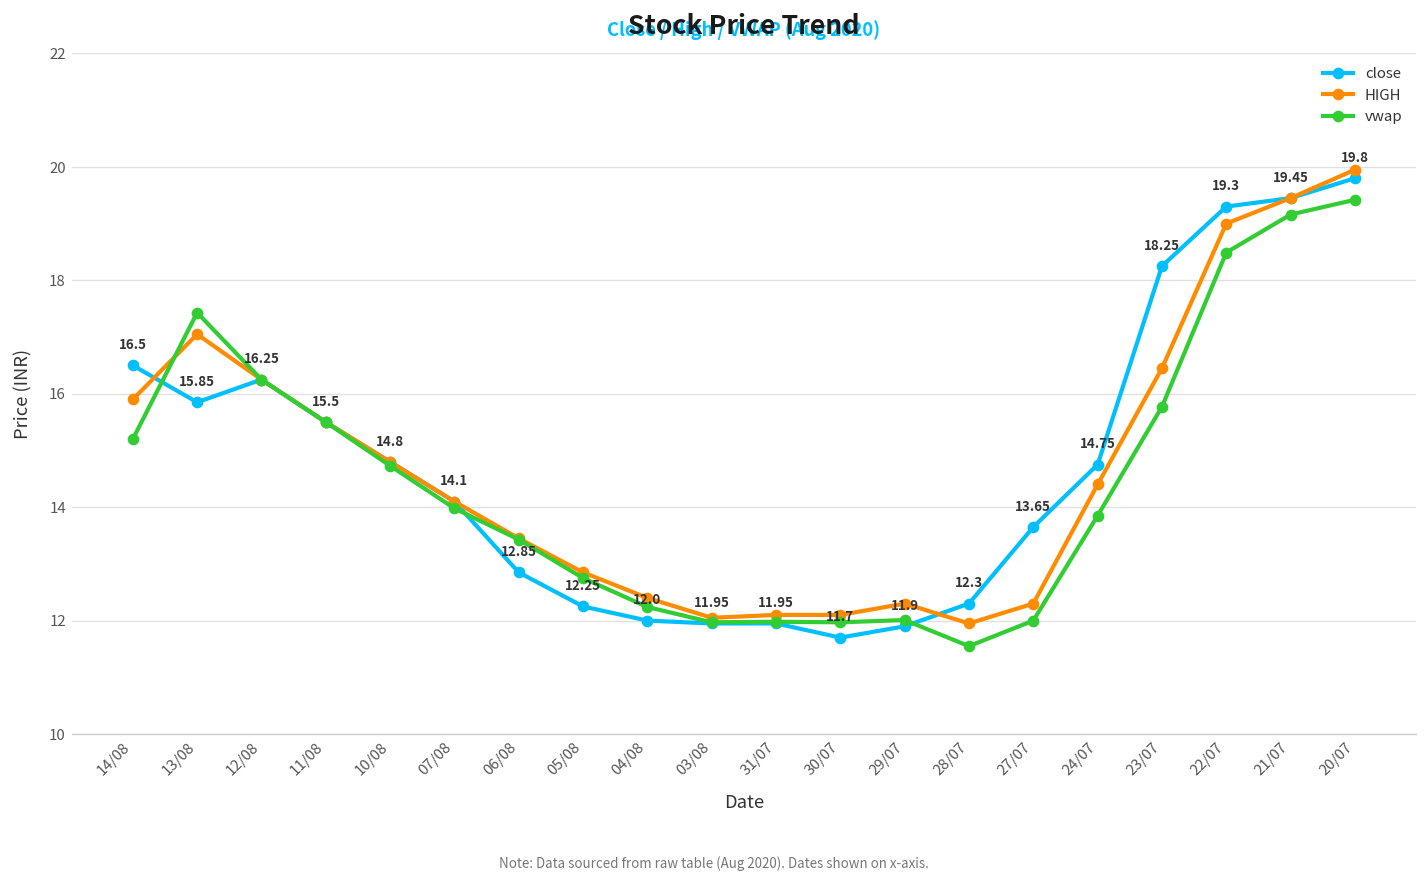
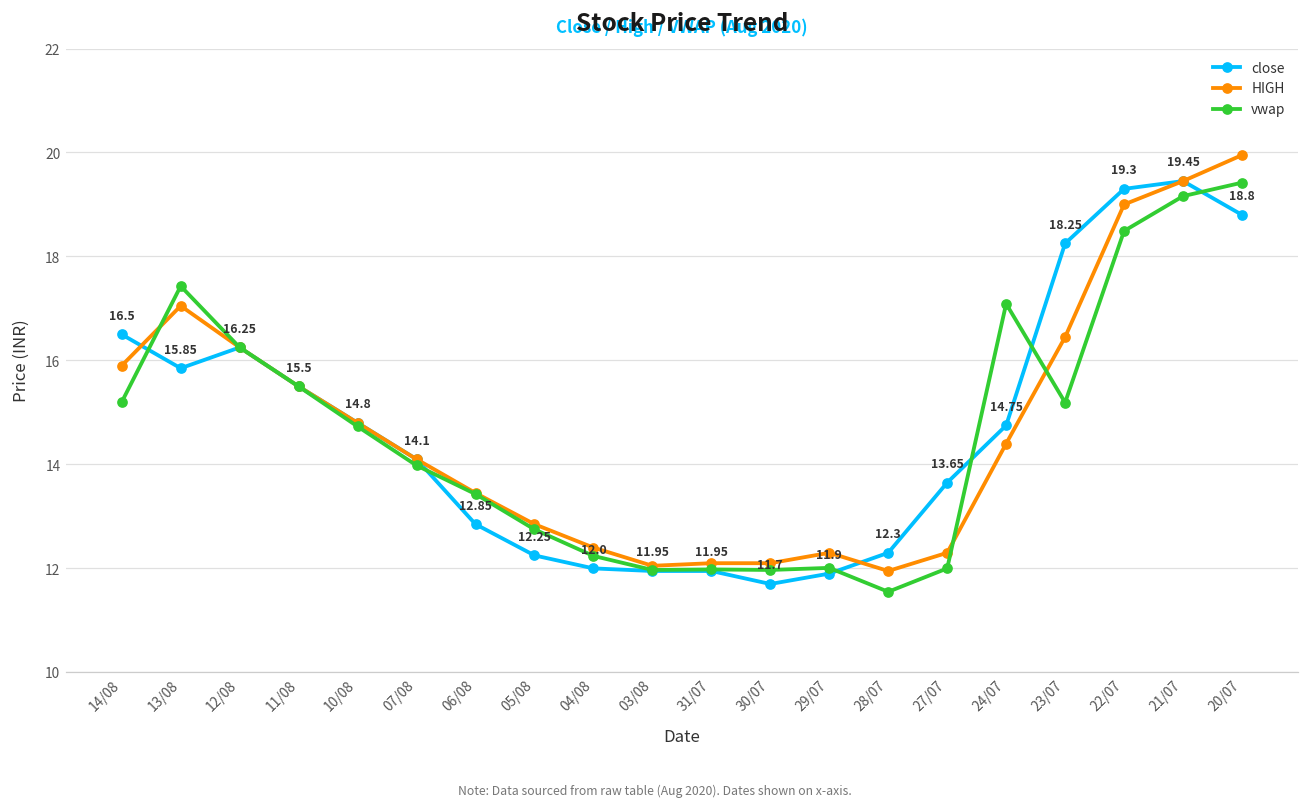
  {
    "close": {
      "14/08": 16.5,
      "13/08": 15.85,
      "06/08": 12.85,
      "28/07": 12.3,
      "27/07": 13.65,
      "24/07": 14.75,
      "23/07": 18.25,
      "22/07": 19.3,
-     "20/07": 19.8
+     "20/07": 18.8
    },
    "HIGH": {
      "14/08": 15.9,
      "13/08": 17.1,
      "05/08": 12.9,
      "28/07": 12.0,
      "27/07": 12.3,
      "24/07": 14.4,
      "23/07": 16.5,
      "22/07": 19.0
    },
    "vwap": {
      "14/08": 15.2,
      "13/08": 17.4,
      "10/08": 14.7,
      "07/08": 14.0,
      "29/07": 12.0,
      "28/07": 11.6,
      "27/07": 12.0,
-     "24/07": 13.9,
-     "23/07": 15.8,
+     "24/07": 17.1,
+     "23/07": 15.2,
      "22/07": 18.5,
      "21/07": 19.2,
      "20/07": 19.4
    }
  }
